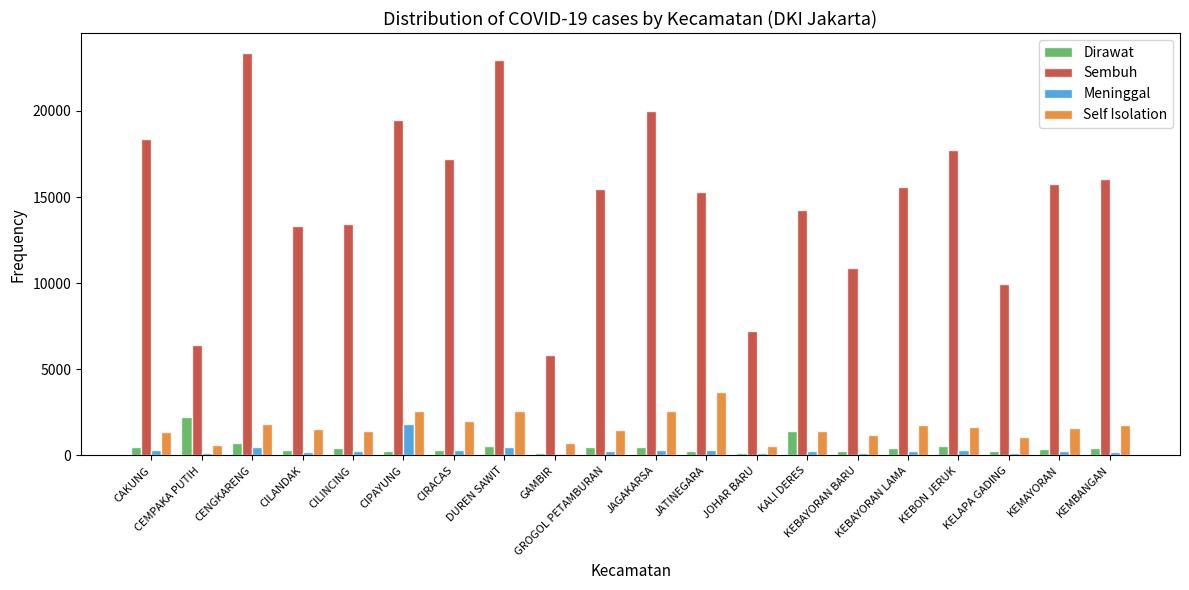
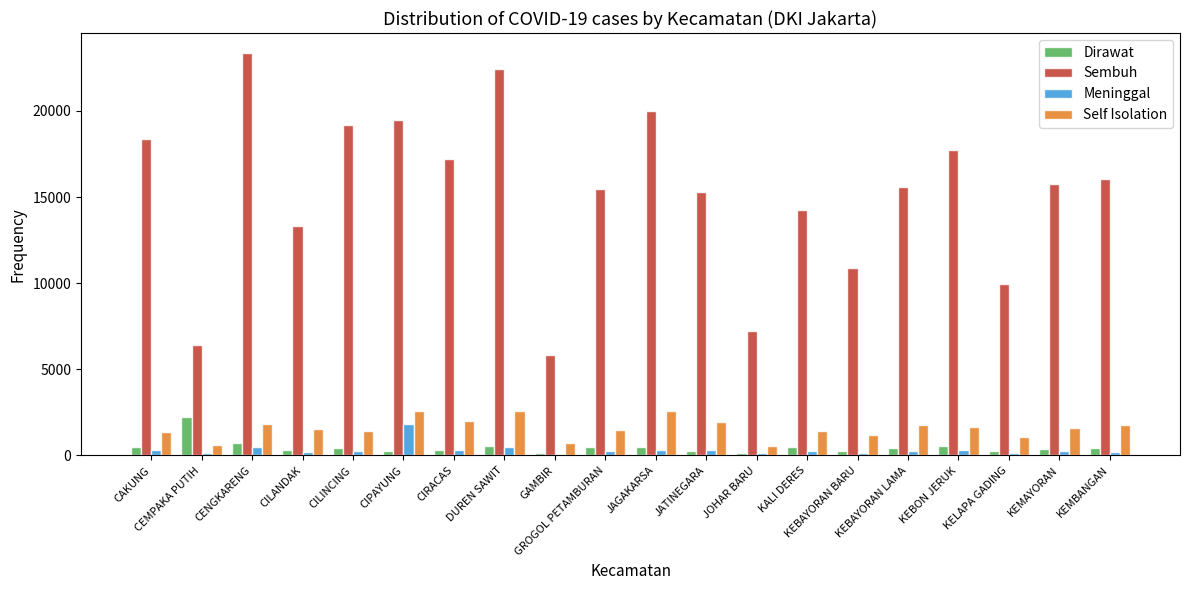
  {
    "Dirawat": {
      "CAKUNG": 500,
      "CEMPAKA PUTIH": 2200,
      "CENGKARENG": 700,
      "CILANDAK": 300,
      "CILINCING": 400,
      "CIPAYUNG": 300,
      "CIRACAS": 300,
      "DUREN SAWIT": 600,
      "GAMBIR": 200,
      "GROGOL PETAMBURAN": 500,
      "JAGAKARSA": 500,
      "JATINEGARA": 300,
-     "KALI DERES": 1400,
+     "KALI DERES": 500,
      "KEBAYORAN BARU": 200,
      "KEBAYORAN LAMA": 400,
      "KEBON JERUK": 500,
      "KELAPA GADING": 200,
      "KEMAYORAN": 400,
      "KEMBANGAN": 400
    },
    "Sembuh": {
      "CAKUNG": 18400,
      "CEMPAKA PUTIH": 6400,
      "CENGKARENG": 23400,
      "CILANDAK": 13300,
-     "CILINCING": 13500,
+     "CILINCING": 19200,
      "CIPAYUNG": 19500,
      "CIRACAS": 17200,
-     "DUREN SAWIT": 22900,
+     "DUREN SAWIT": 22400,
      "GAMBIR": 5800,
      "GROGOL PETAMBURAN": 15400,
      "JAGAKARSA": 20000,
      "JATINEGARA": 15300,
      "JOHAR BARU": 7200,
      "KALI DERES": 14200,
      "KEBAYORAN BARU": 10900,
      "KEBAYORAN LAMA": 15600,
      "KEBON JERUK": 17700,
      "KELAPA GADING": 10000,
      "KEMAYORAN": 15800,
      "KEMBANGAN": 16000
    },
    "Meninggal": {
      "CAKUNG": 300,
      "CENGKARENG": 500,
      "CILANDAK": 200,
      "CILINCING": 300,
      "CIPAYUNG": 1800,
      "CIRACAS": 300,
      "DUREN SAWIT": 500,
      "GROGOL PETAMBURAN": 300,
      "JAGAKARSA": 300,
      "JATINEGARA": 300,
      "KALI DERES": 300,
      "KEBAYORAN BARU": 100,
      "KEBAYORAN LAMA": 300,
      "KEBON JERUK": 300,
      "KELAPA GADING": 200,
      "KEMAYORAN": 300,
      "KEMBANGAN": 200
    },
    "Self Isolation": {
      "CAKUNG": 1400,
      "CEMPAKA PUTIH": 600,
      "CENGKARENG": 1800,
      "CILANDAK": 1500,
      "CILINCING": 1400,
      "CIPAYUNG": 2600,
      "CIRACAS": 2000,
      "DUREN SAWIT": 2600,
      "GAMBIR": 700,
      "GROGOL PETAMBURAN": 1500,
      "JAGAKARSA": 2600,
-     "JATINEGARA": 3700,
+     "JATINEGARA": 1900,
      "JOHAR BARU": 500,
      "KALI DERES": 1400,
      "KEBAYORAN BARU": 1200,
      "KEBAYORAN LAMA": 1800,
      "KEBON JERUK": 1600,
      "KELAPA GADING": 1100,
      "KEMAYORAN": 1600,
      "KEMBANGAN": 1800
    }
  }
